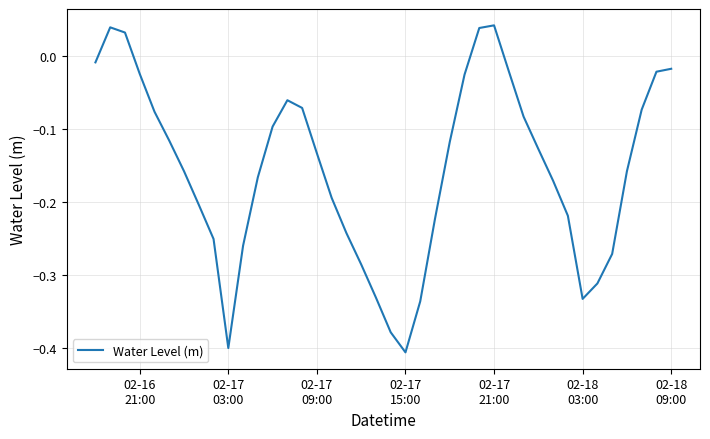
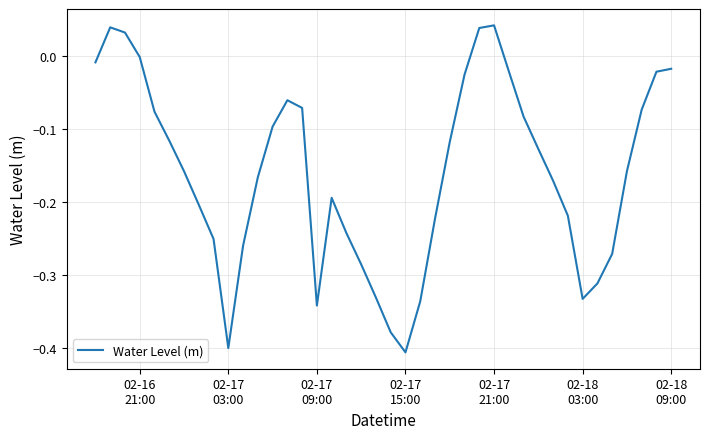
  {
-   "02-16 21:00": -0.03,
+   "02-16 21:00": 0.00,
    "02-17 03:00": -0.40,
-   "02-17 09:00": -0.13,
+   "02-17 09:00": -0.34,
    "02-17 15:00": -0.41,
    "02-17 21:00": 0.04,
    "02-18 03:00": -0.33,
    "02-18 09:00": -0.02
  }
